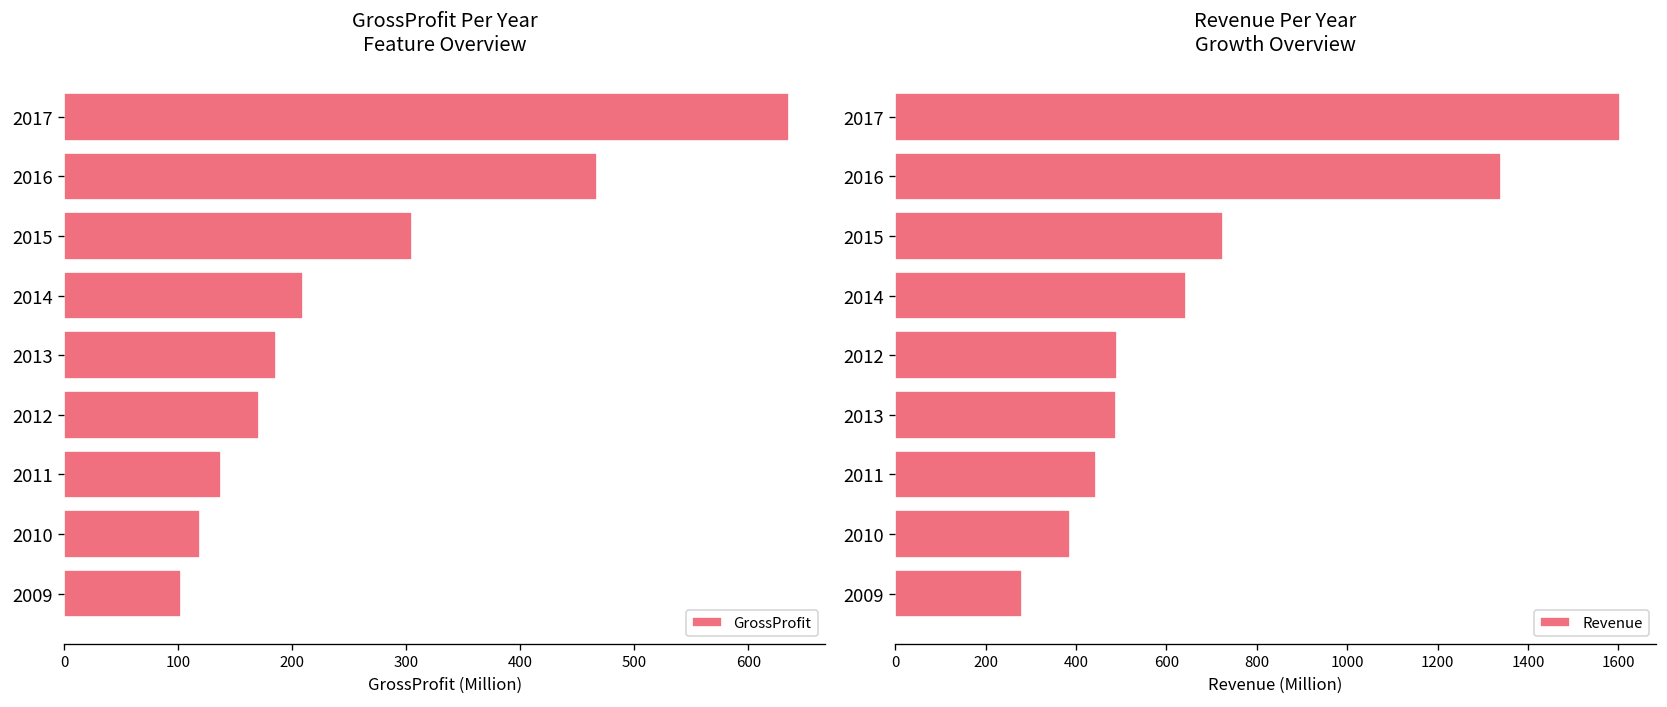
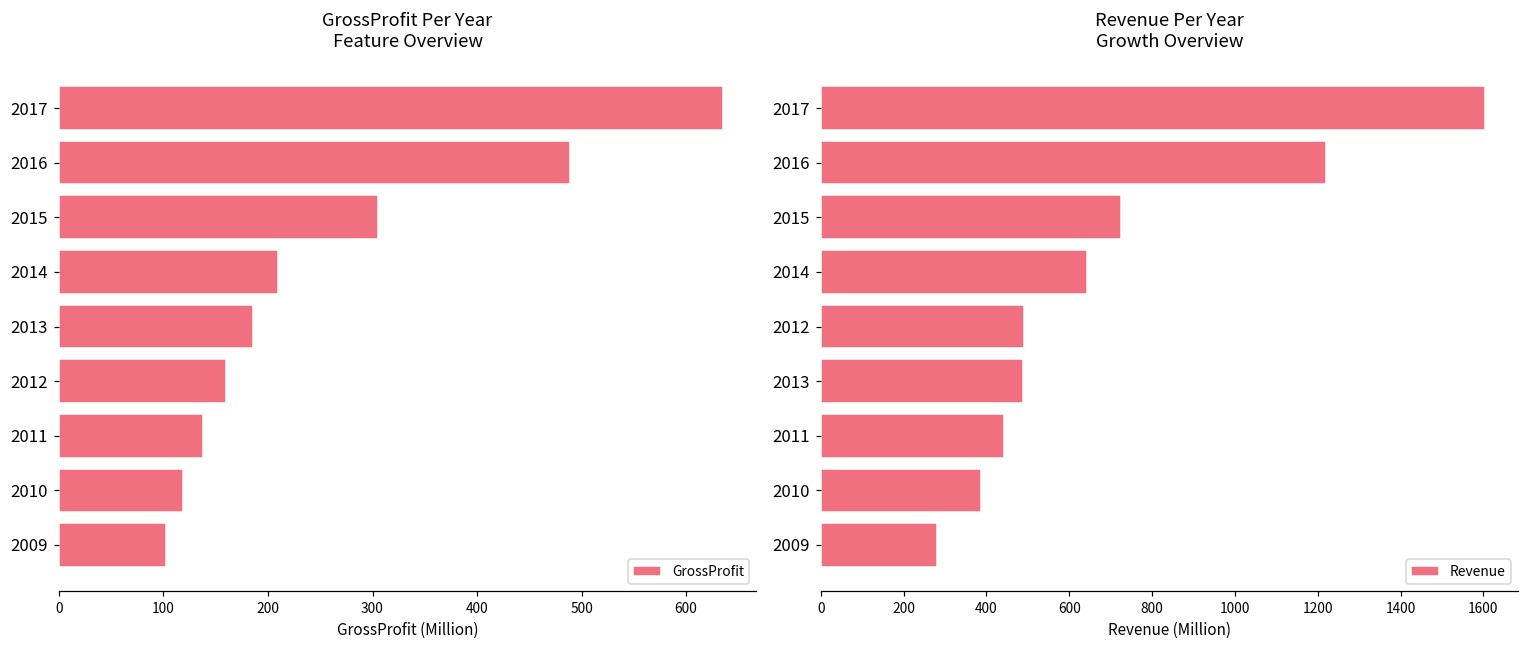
  {
    "GrossProfit Per Year Feature Overview": {
      "2017": 640,
-     "2016": 470,
+     "2016": 490,
      "2015": 300,
      "2014": 210,
      "2013": 190,
-     "2012": 170,
+     "2012": 160,
      "2011": 140,
      "2010": 120,
      "2009": 100
    },
    "Revenue Per Year Growth Overview": {
      "2017": 1600,
-     "2016": 1340,
+     "2016": 1220,
      "2015": 720,
      "2014": 640,
      "2012": 490,
      "2013": 490,
      "2011": 440,
      "2010": 390,
      "2009": 280
    }
  }
